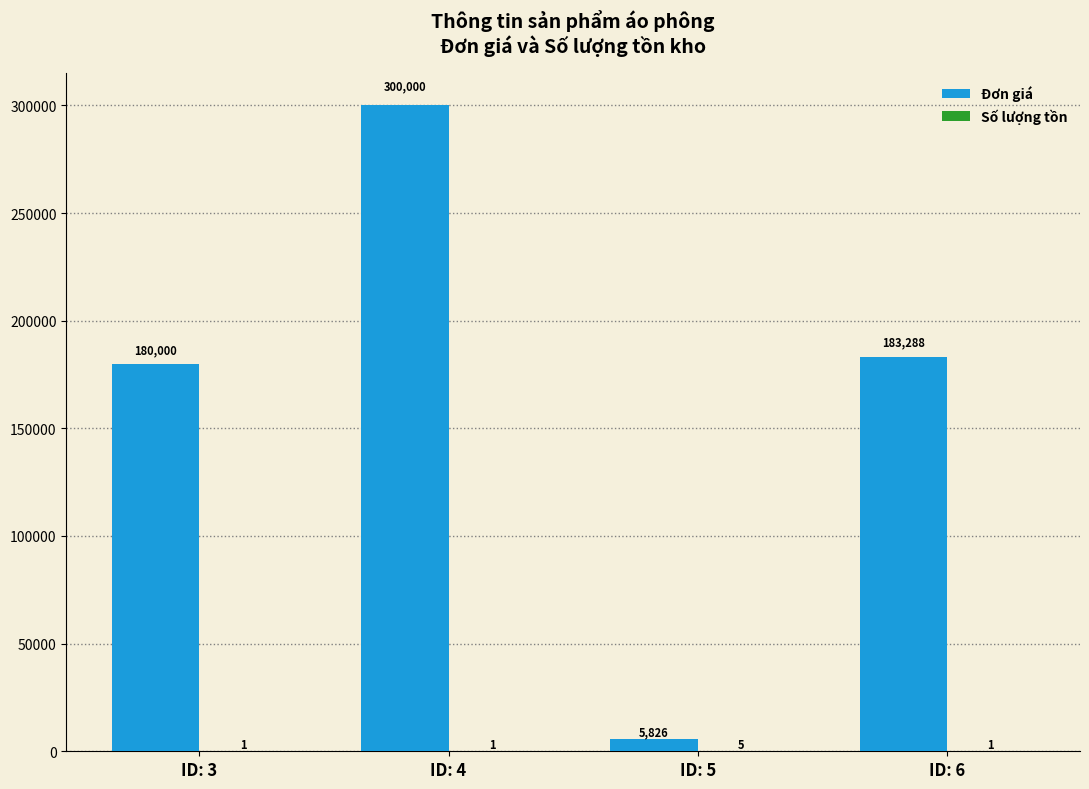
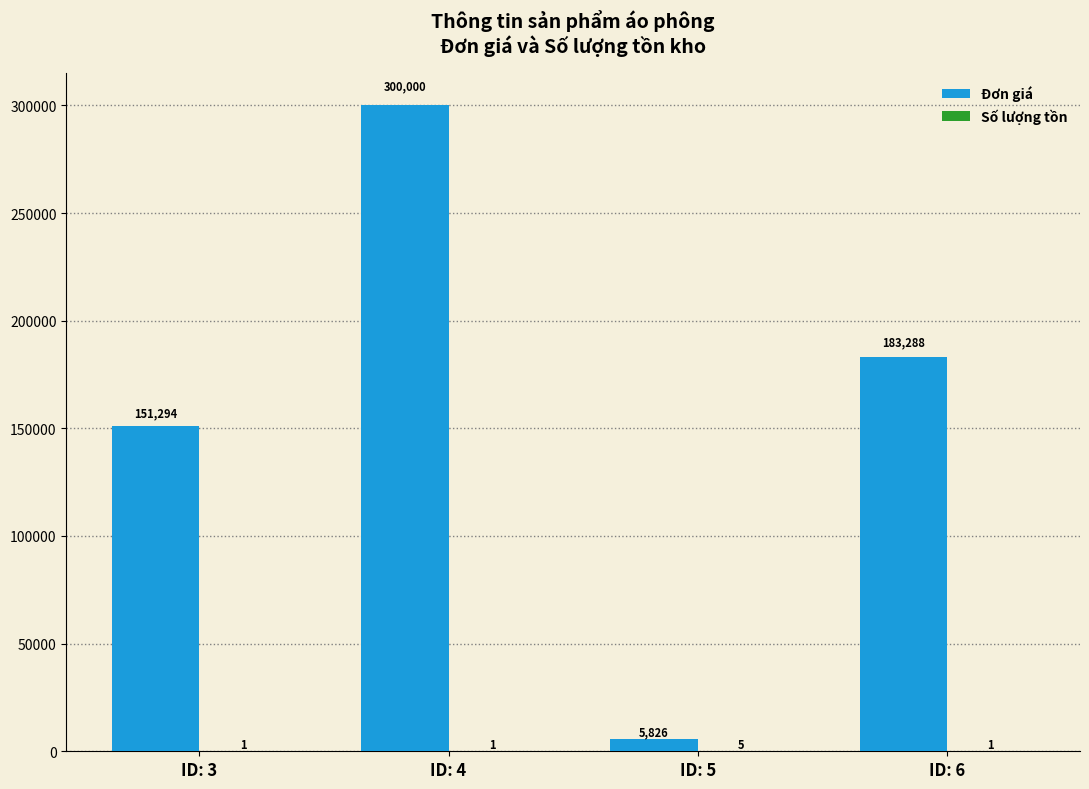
  {
    "Đơn giá": {
-     "ID: 3": "180,000",
+     "ID: 3": "151,294",
      "ID: 4": "300,000",
      "ID: 5": "5,826",
      "ID: 6": "183,288"
    },
    "Số lượng tồn": {
      "ID: 3": "1",
      "ID: 4": "1",
      "ID: 5": "5",
      "ID: 6": "1"
    }
  }
